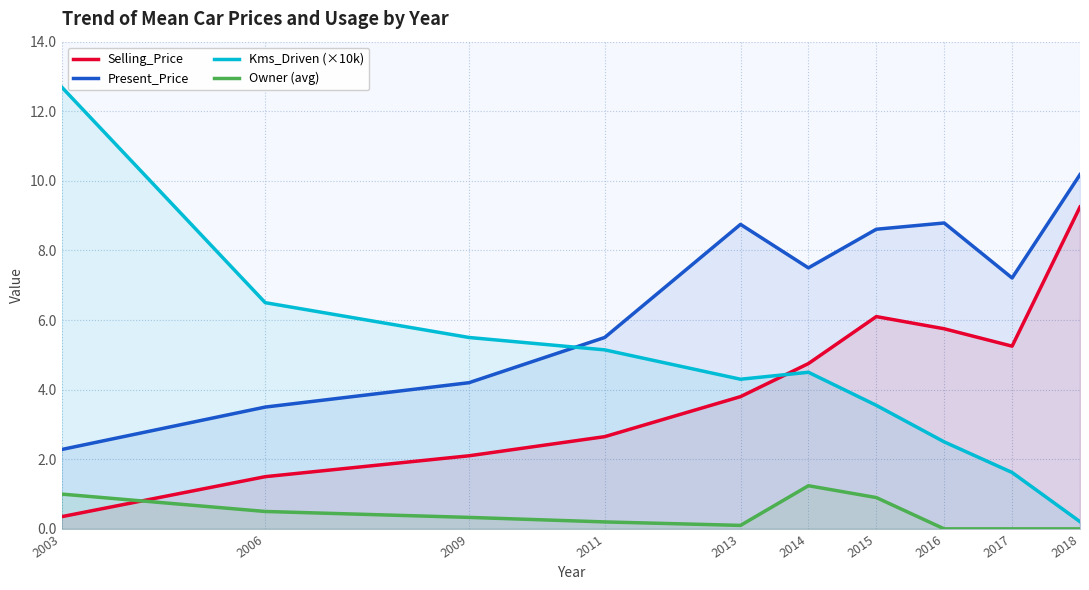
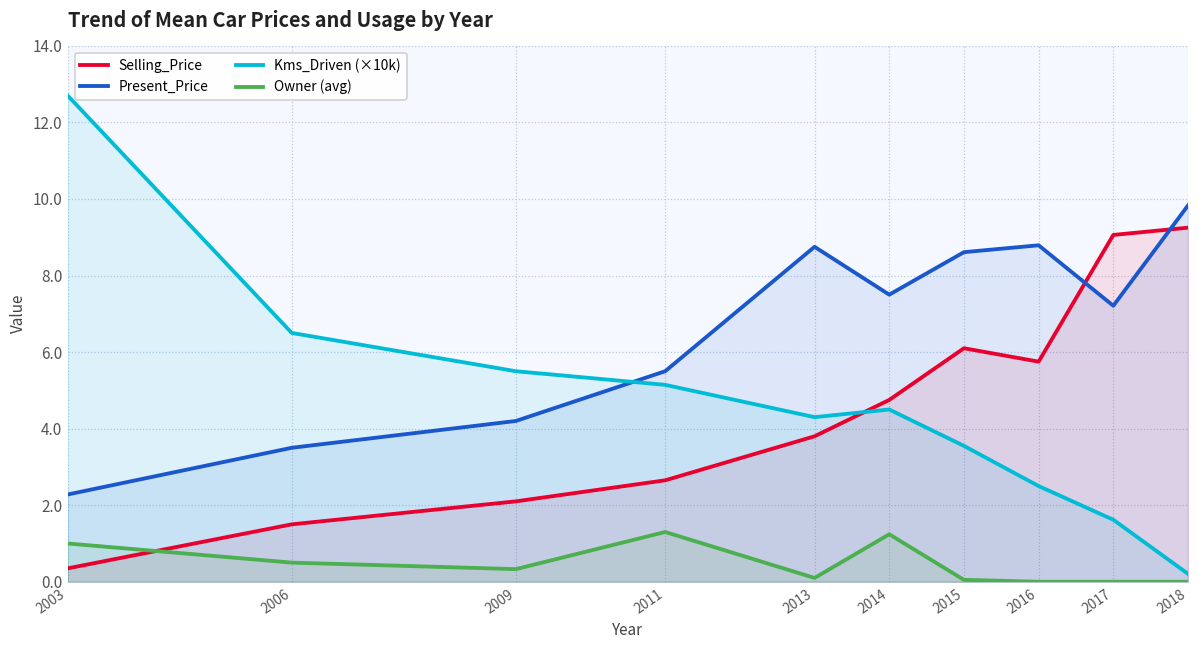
  {
    "Selling_Price": {
      "2003": 0.4,
      "2006": 1.5,
      "2009": 2.1,
      "2011": 2.7,
      "2013": 3.8,
      "2014": 4.8,
      "2015": 6.1,
      "2016": 5.8,
-     "2017": 5.3,
+     "2017": 9.1,
      "2018": 9.3
    },
    "Present_Price": {
      "2003": 2.3,
      "2006": 3.5,
      "2009": 4.2,
      "2011": 5.5,
      "2013": 8.8,
      "2014": 7.5,
      "2015": 8.6,
      "2016": 8.8,
      "2017": 7.2,
-     "2018": 10.2
+     "2018": 9.8
    },
    "Kms_Driven (×10k)": {
      "2003": 12.7,
      "2006": 6.5,
      "2009": 5.5,
      "2011": 5.1,
      "2013": 4.3,
      "2014": 4.5,
      "2015": 3.6,
      "2016": 2.5,
      "2017": 1.6,
      "2018": 0.2
    },
    "Owner (avg)": {
      "2003": 1.0,
      "2006": 0.5,
      "2009": 0.3,
-     "2011": 0.2,
+     "2011": 1.3,
      "2013": 0.1,
      "2014": 1.2,
-     "2015": 0.9,
+     "2015": 0.1,
      "2016": 0.0,
      "2017": 0.0,
      "2018": 0.0
    }
  }
